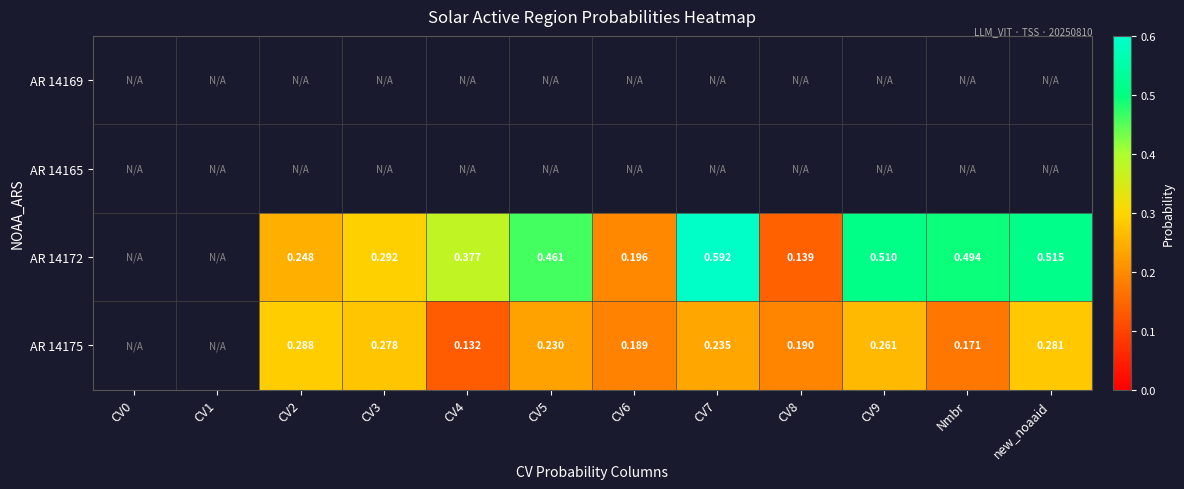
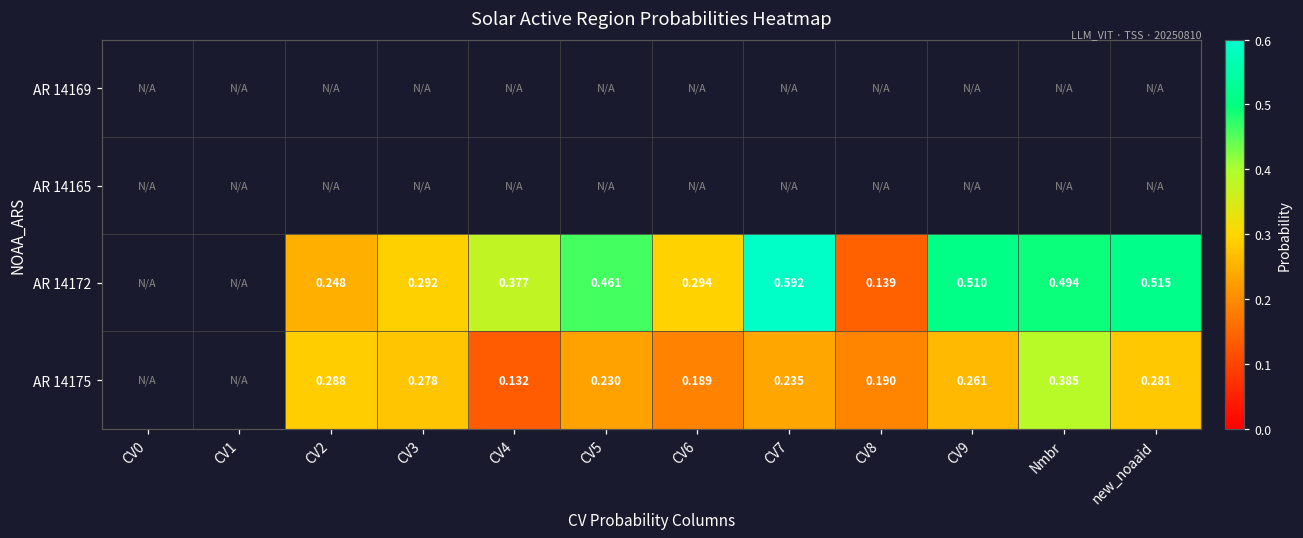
  {
    "AR 14172": {
      "CV2": 0.248,
      "CV3": 0.292,
      "CV4": 0.377,
      "CV5": 0.461,
-     "CV6": 0.196,
+     "CV6": 0.294,
      "CV7": 0.592,
      "CV8": 0.139,
      "CV9": 0.510,
      "Nmbr": 0.494,
      "new_noaaid": 0.515
    },
    "AR 14175": {
      "CV2": 0.288,
      "CV3": 0.278,
      "CV4": 0.132,
      "CV5": 0.230,
      "CV6": 0.189,
      "CV7": 0.235,
      "CV8": 0.190,
      "CV9": 0.261,
-     "Nmbr": 0.171,
+     "Nmbr": 0.385,
      "new_noaaid": 0.281
    }
  }
